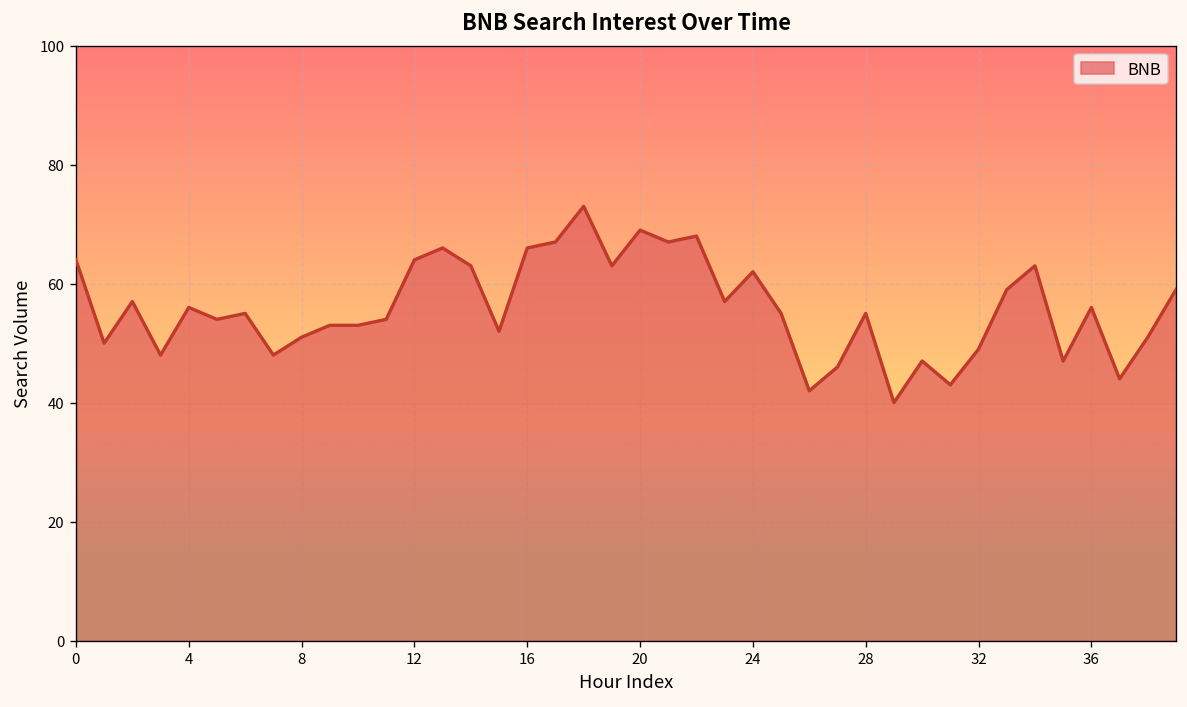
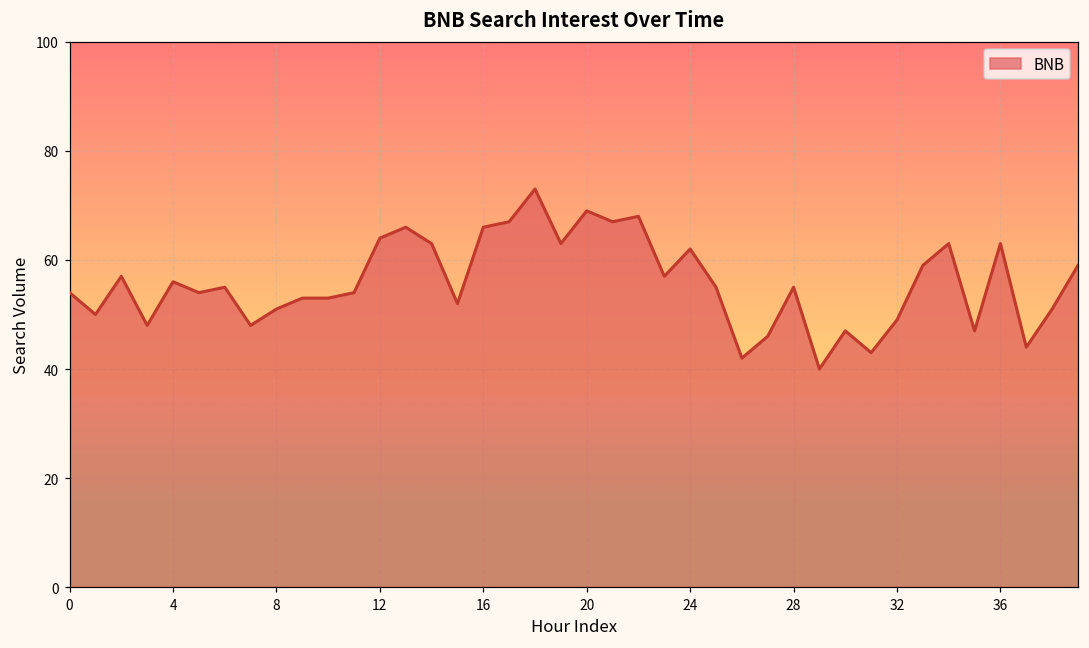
  {
-   "0": 64,
+   "0": 54,
    "4": 56,
    "8": 51,
    "12": 64,
    "16": 66,
    "20": 69,
    "24": 62,
    "28": 55,
    "32": 49,
-   "36": 56
+   "36": 63
  }
